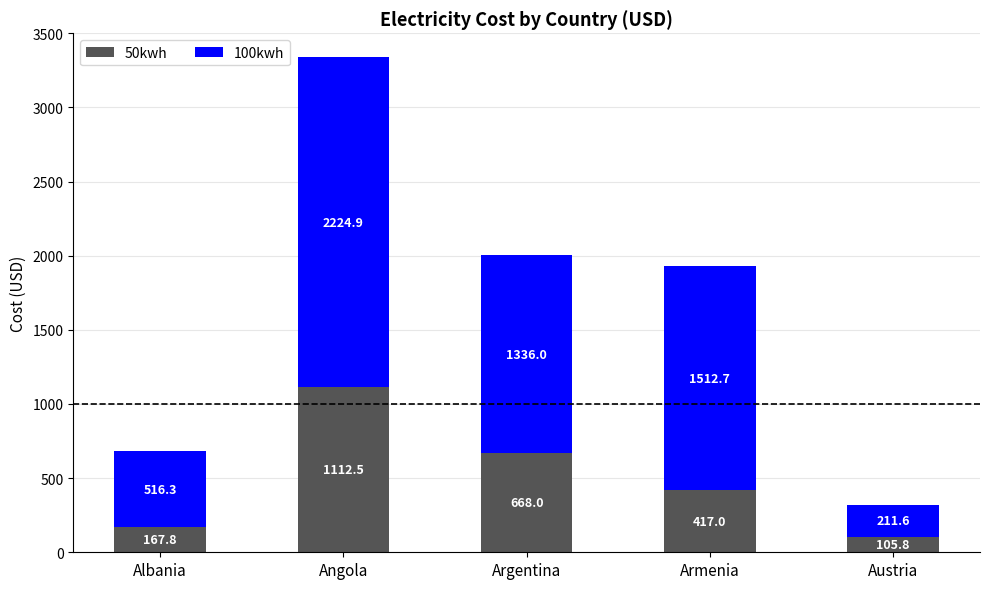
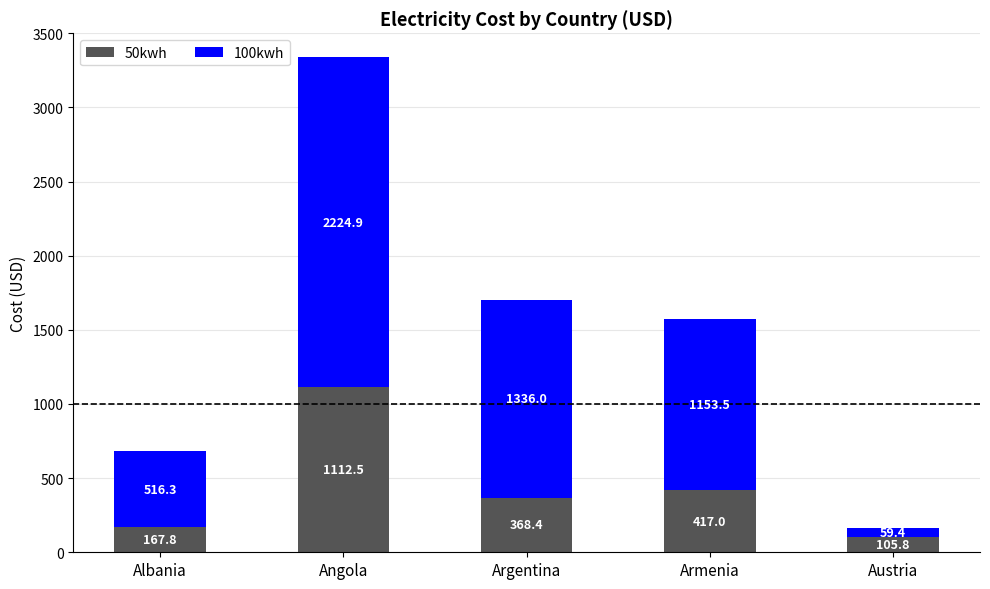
  {
    "50kwh": {
      "Albania": 167.8,
      "Angola": 1112.5,
-     "Argentina": 668.0,
+     "Argentina": 368.4,
      "Armenia": 417.0,
      "Austria": 105.8
    },
    "100kwh": {
      "Albania": 516.3,
      "Angola": 2224.9,
      "Argentina": 1336.0,
-     "Armenia": 1512.7,
-     "Austria": 211.6
+     "Armenia": 1153.5,
+     "Austria": 59.4
    }
  }
